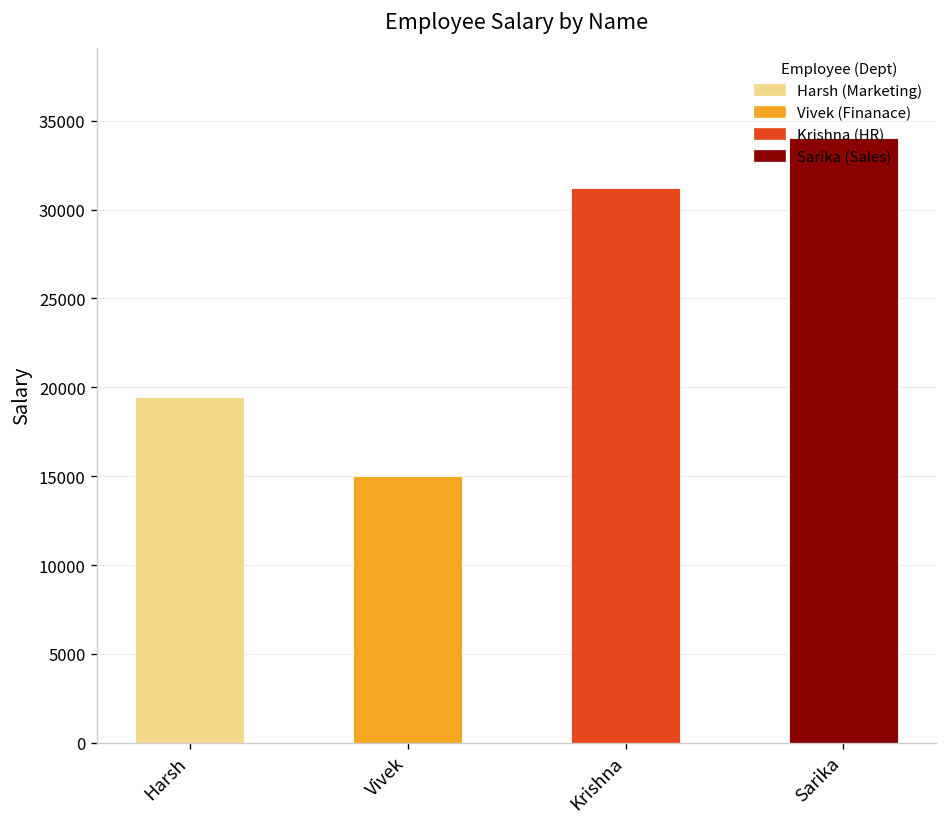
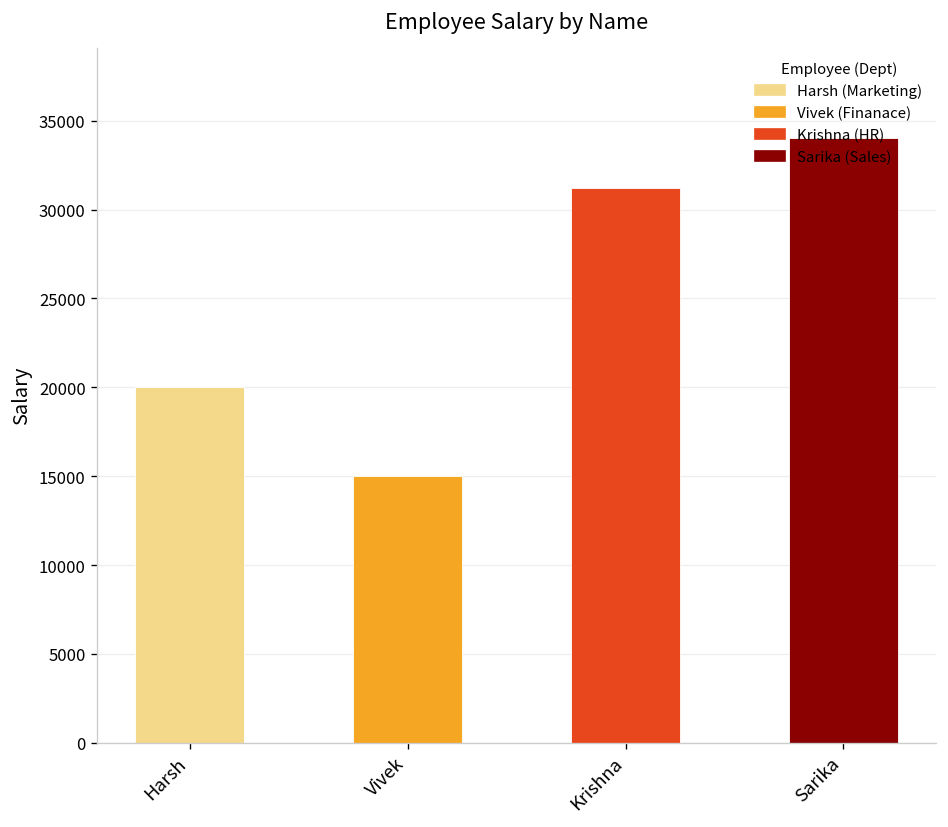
  {
-   "Harsh": 19400,
+   "Harsh": 20000,
    "Vivek": 15000,
    "Krishna": 31200,
    "Sarika": 34000
  }
